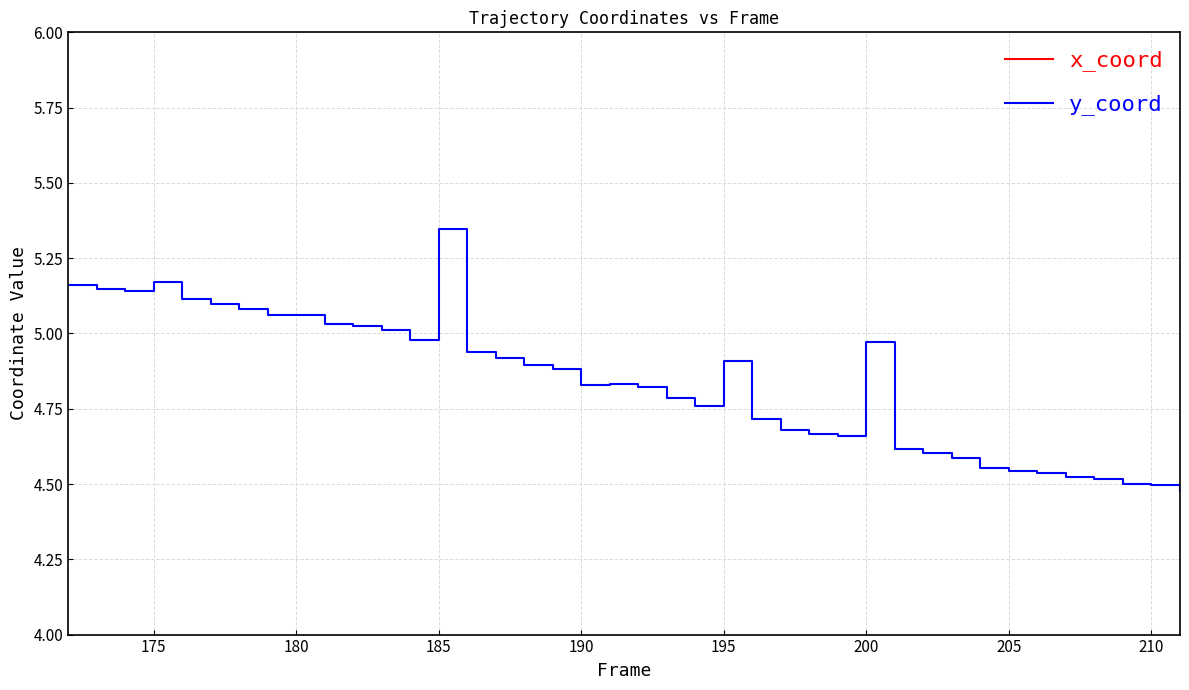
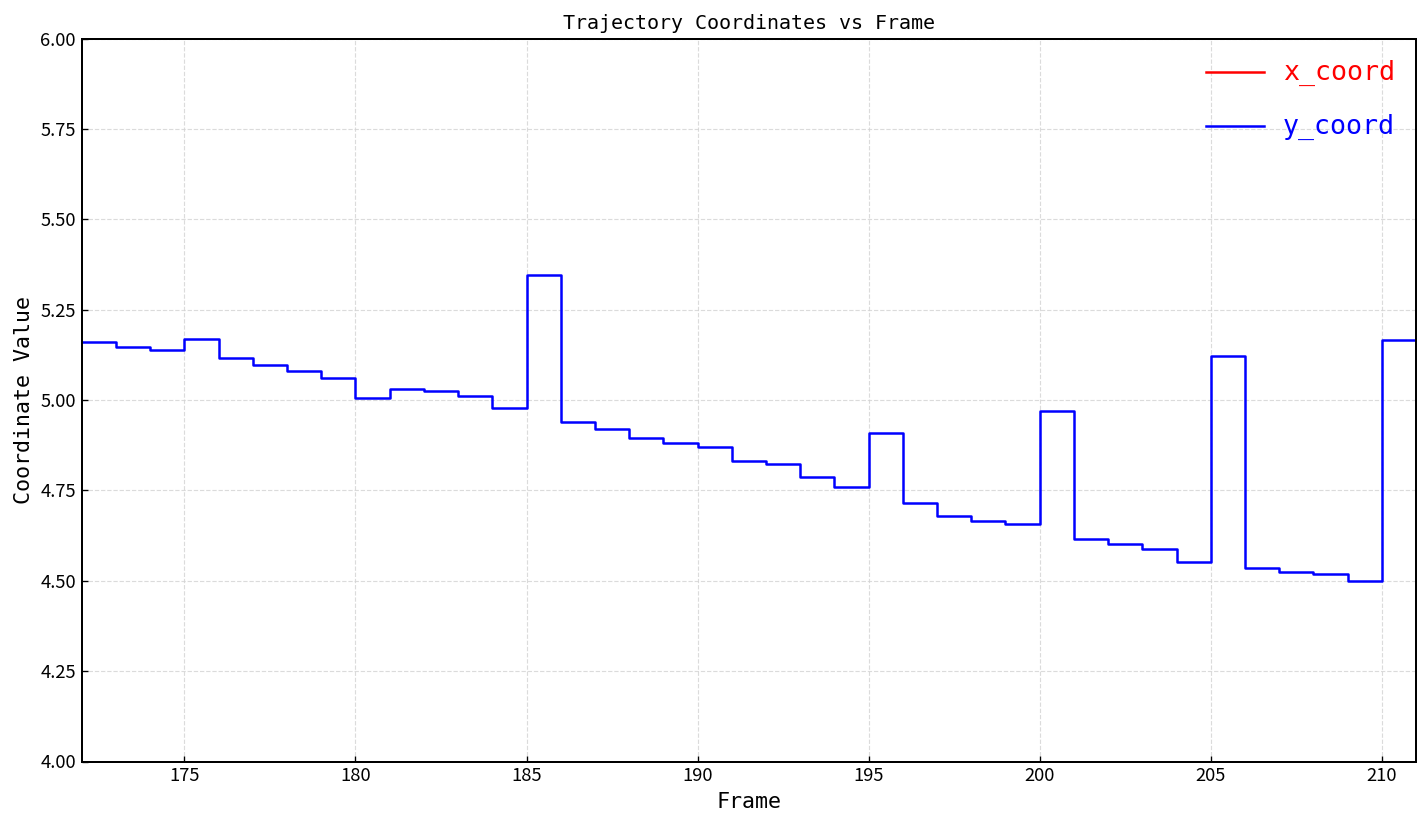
  {
    "y_coord": {
      "175": 5.17,
-     "180": 5.06,
+     "180": 5.01,
      "185": 5.35,
-     "190": 4.83,
+     "190": 4.87,
      "195": 4.91,
      "200": 4.97,
-     "205": 4.54,
-     "210": 4.50
+     "205": 5.12,
+     "210": 5.17
    }
  }
